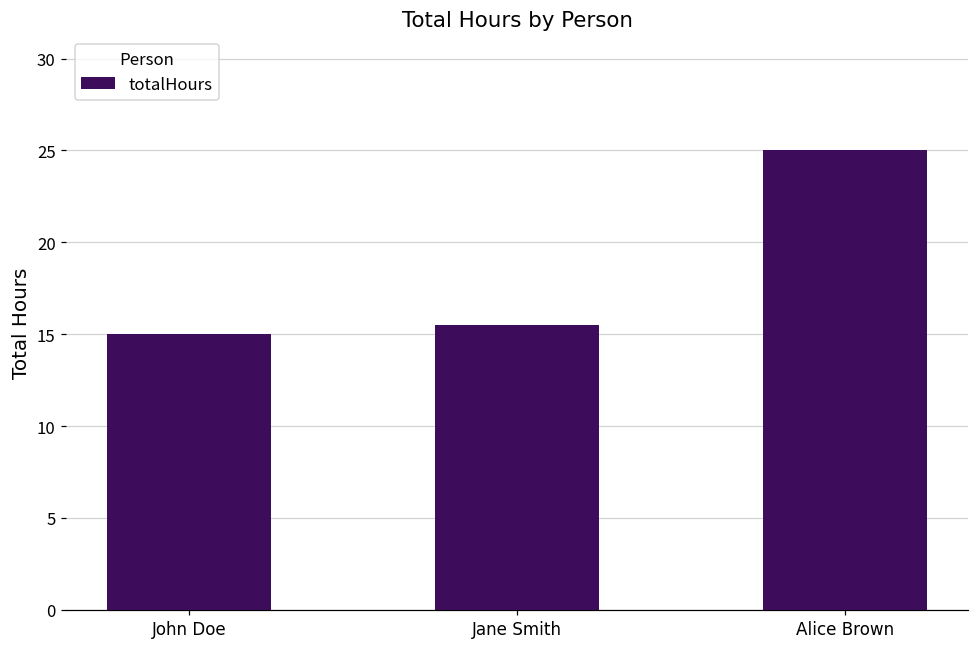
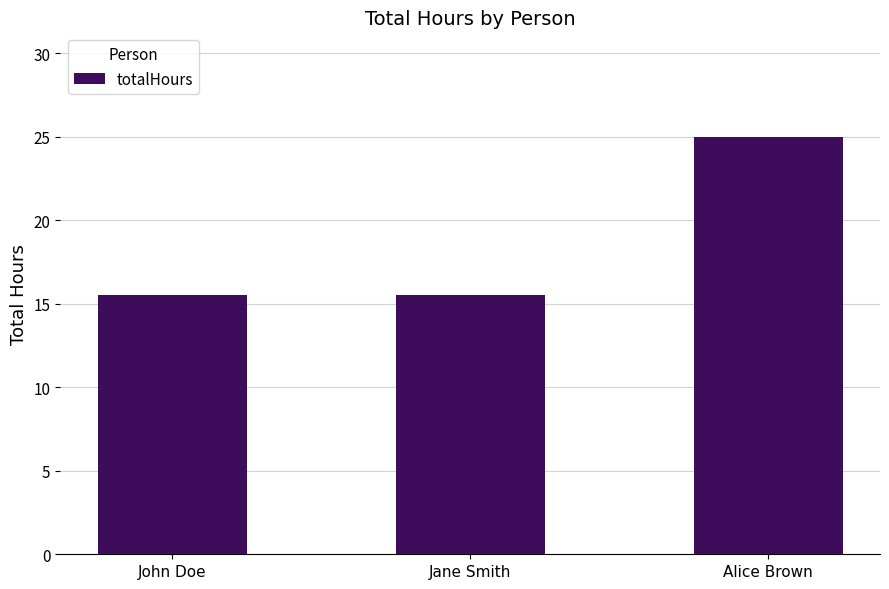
  {
-   "John Doe": 15.0,
+   "John Doe": 15.5,
    "Jane Smith": 15.5,
    "Alice Brown": 25.0
  }
